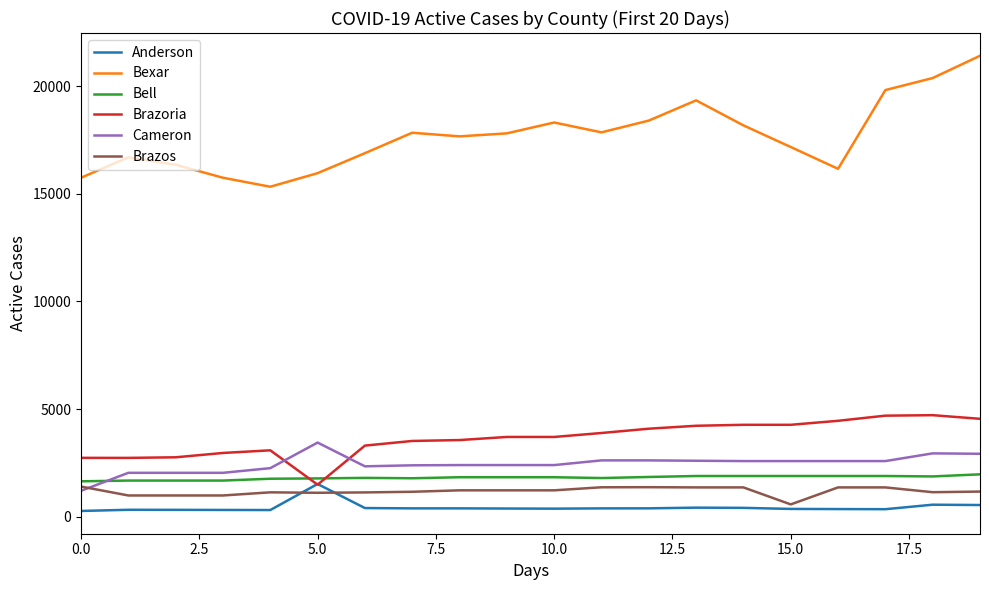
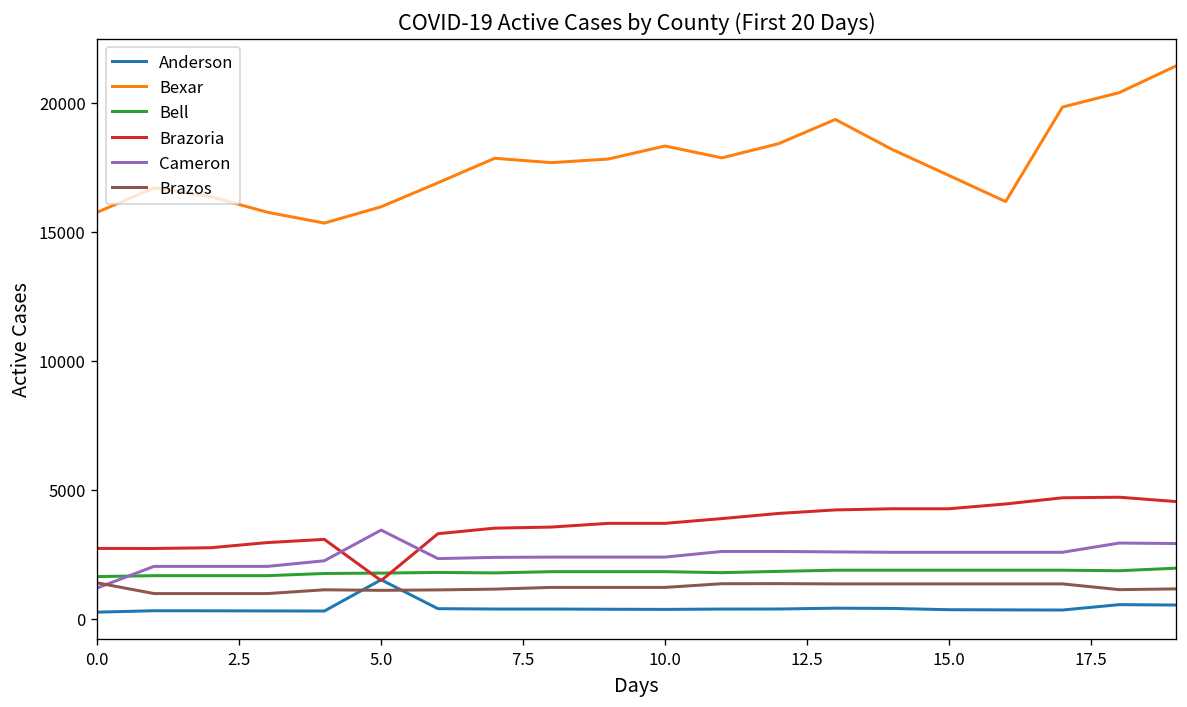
  {
    "Anderson": {
      "0.0": 300,
      "10.0": 400,
      "15.0": 400
    },
    "Bexar": {
      "0.0": 15800,
      "5.0": 16000,
      "10.0": 18300,
      "15.0": 17200
    },
    "Bell": {
      "0.0": 1600,
      "5.0": 1800,
      "10.0": 1800,
      "15.0": 1900
    },
    "Brazoria": {
      "0.0": 2700,
      "10.0": 3700,
      "15.0": 4300
    },
    "Cameron": {
      "0.0": 1200,
      "5.0": 3400,
      "10.0": 2400,
      "15.0": 2600
    },
    "Brazos": {
      "0.0": 1400,
      "5.0": 1100,
      "10.0": 1200,
-     "15.0": 600
+     "15.0": 1400
    }
  }
